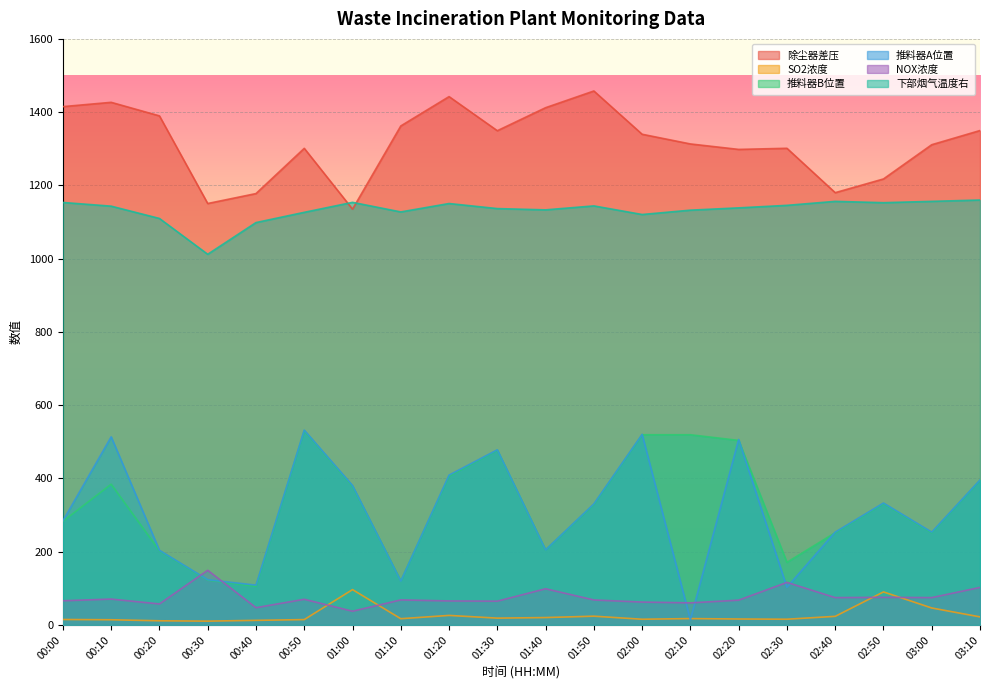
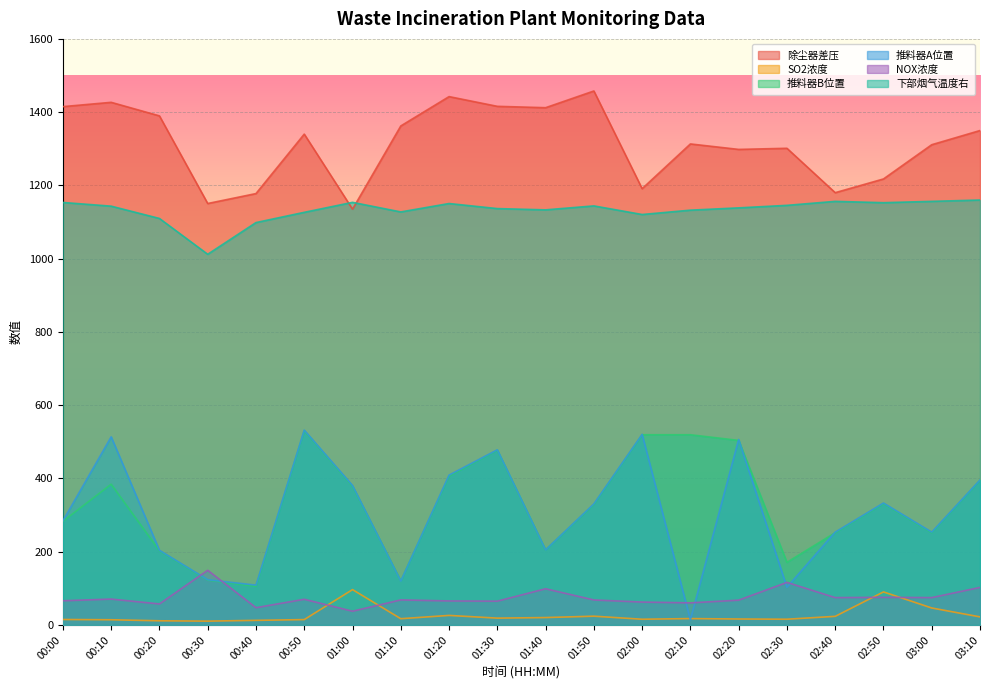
  {
    "除尘器差压": {
      "00:00": 1420,
      "00:10": 1430,
      "00:20": 1390,
      "00:30": 1150,
      "00:40": 1180,
-     "00:50": 1300,
+     "00:50": 1340,
      "01:00": 1140,
      "01:10": 1360,
      "01:20": 1440,
-     "01:30": 1350,
+     "01:30": 1420,
      "01:40": 1410,
      "01:50": 1460,
-     "02:00": 1340,
+     "02:00": 1190,
      "02:10": 1310,
      "02:20": 1300,
      "02:30": 1300,
      "02:40": 1180,
      "02:50": 1220,
      "03:00": 1310,
      "03:10": 1350
    },
    "SO2浓度": {
      "00:00": 10,
      "00:10": 10,
      "00:20": 10,
      "00:30": 10,
      "00:40": 10,
      "00:50": 10,
      "01:00": 100,
      "01:10": 20,
      "01:20": 30,
      "01:30": 20,
      "01:40": 20,
      "01:50": 20,
      "02:00": 20,
      "02:20": 20,
      "02:30": 20,
      "02:40": 20,
      "02:50": 90,
      "03:00": 50,
      "03:10": 20
    },
    "推料器A位置": {
      "00:10": 510,
      "02:30": 100
    },
    "NOX浓度": {
      "00:00": 70,
      "00:10": 70,
      "00:20": 60,
      "00:30": 150,
      "00:40": 50,
      "00:50": 70,
      "01:00": 40,
      "01:10": 70,
      "01:20": 70,
      "01:30": 60,
      "01:40": 100,
      "01:50": 70,
      "02:00": 60,
      "02:10": 60,
      "02:20": 70,
      "02:30": 120,
      "02:40": 70,
      "02:50": 80,
      "03:00": 70,
      "03:10": 100
    }
  }
